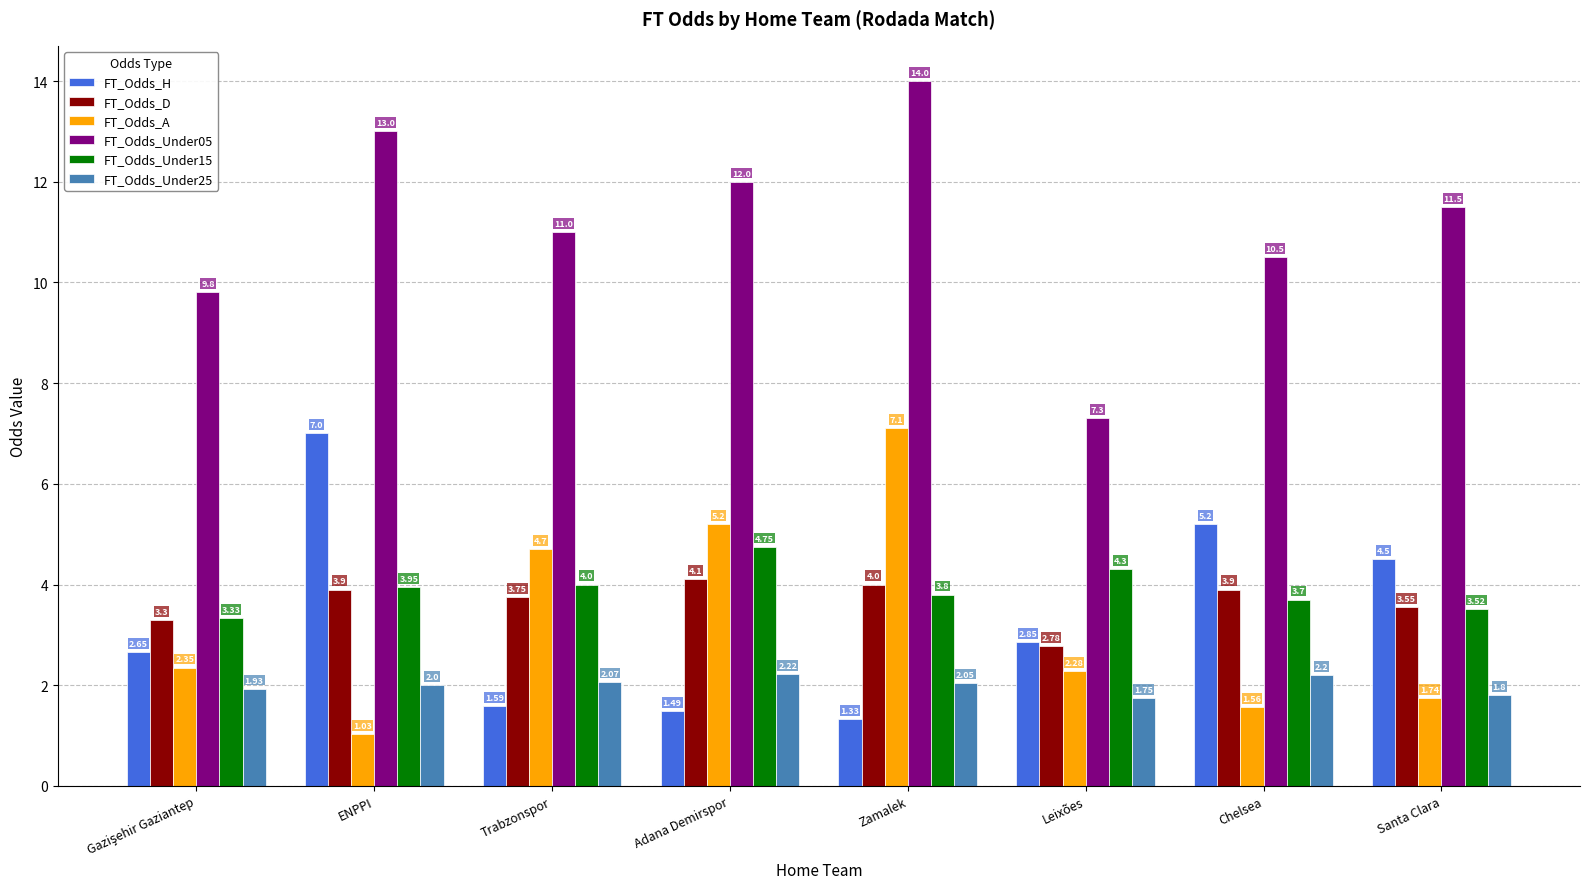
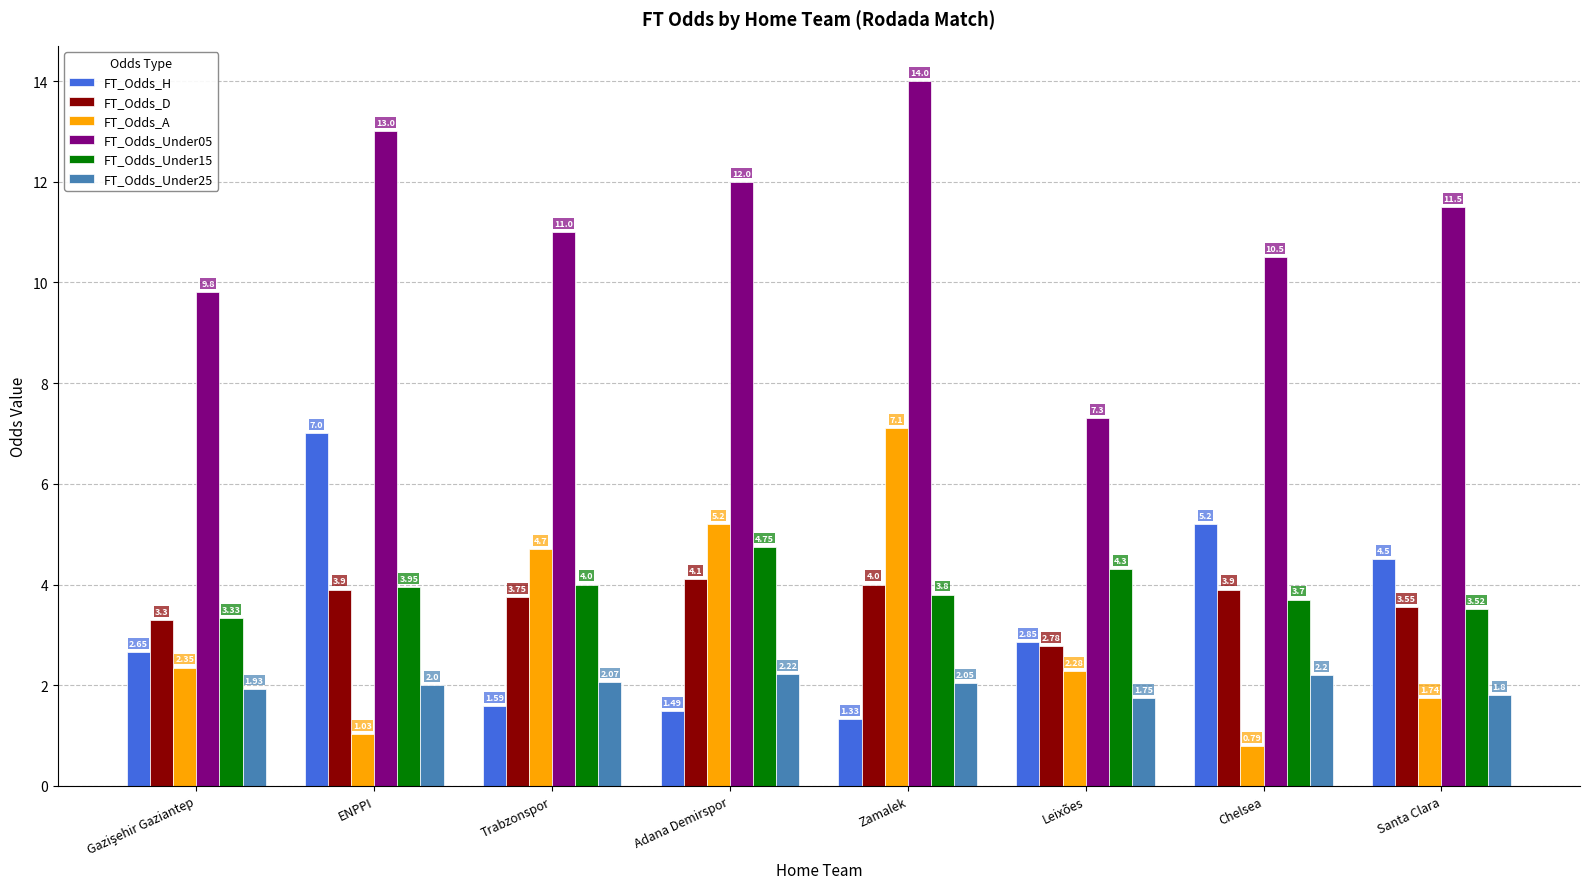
  {
    "FT_Odds_A": {
-     "Chelsea": 1.56
+     "Chelsea": 0.79
    }
  }
